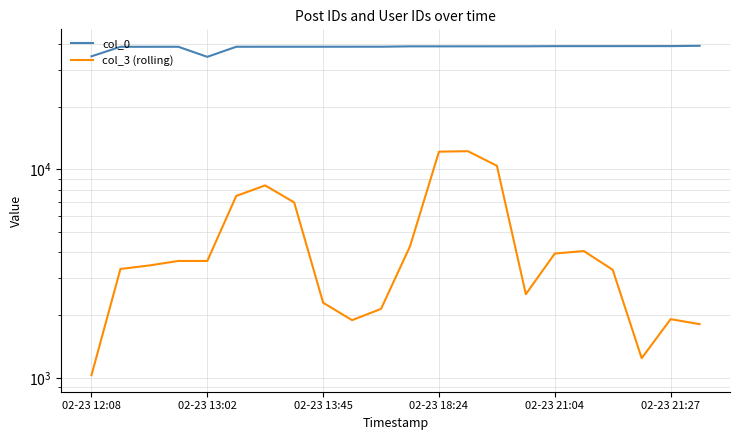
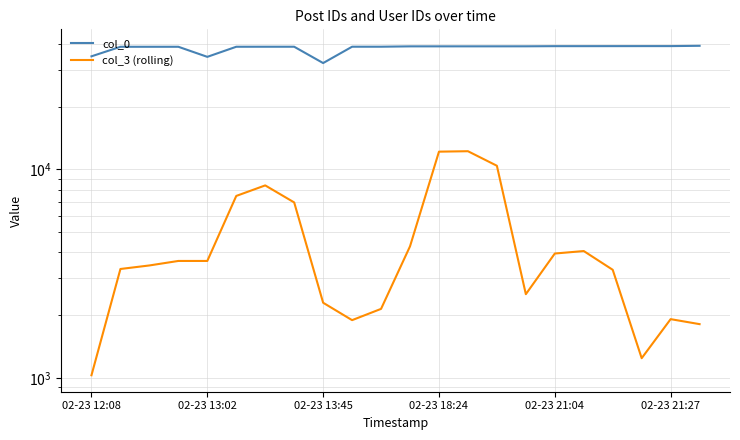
  {
    "col_0": {
      "02-23 12:08": 35000,
      "02-23 13:02": 35000,
-     "02-23 13:45": 39000,
+     "02-23 13:45": 32000,
      "02-23 18:24": 39000,
      "02-23 21:04": 39000,
      "02-23 21:27": 39000
    },
    "col_3 (rolling)": {
      "02-23 12:08": 1000,
      "02-23 13:02": 3600,
      "02-23 13:45": 2300,
      "02-23 18:24": 12000,
      "02-23 21:04": 3900,
      "02-23 21:27": 1900
    }
  }
